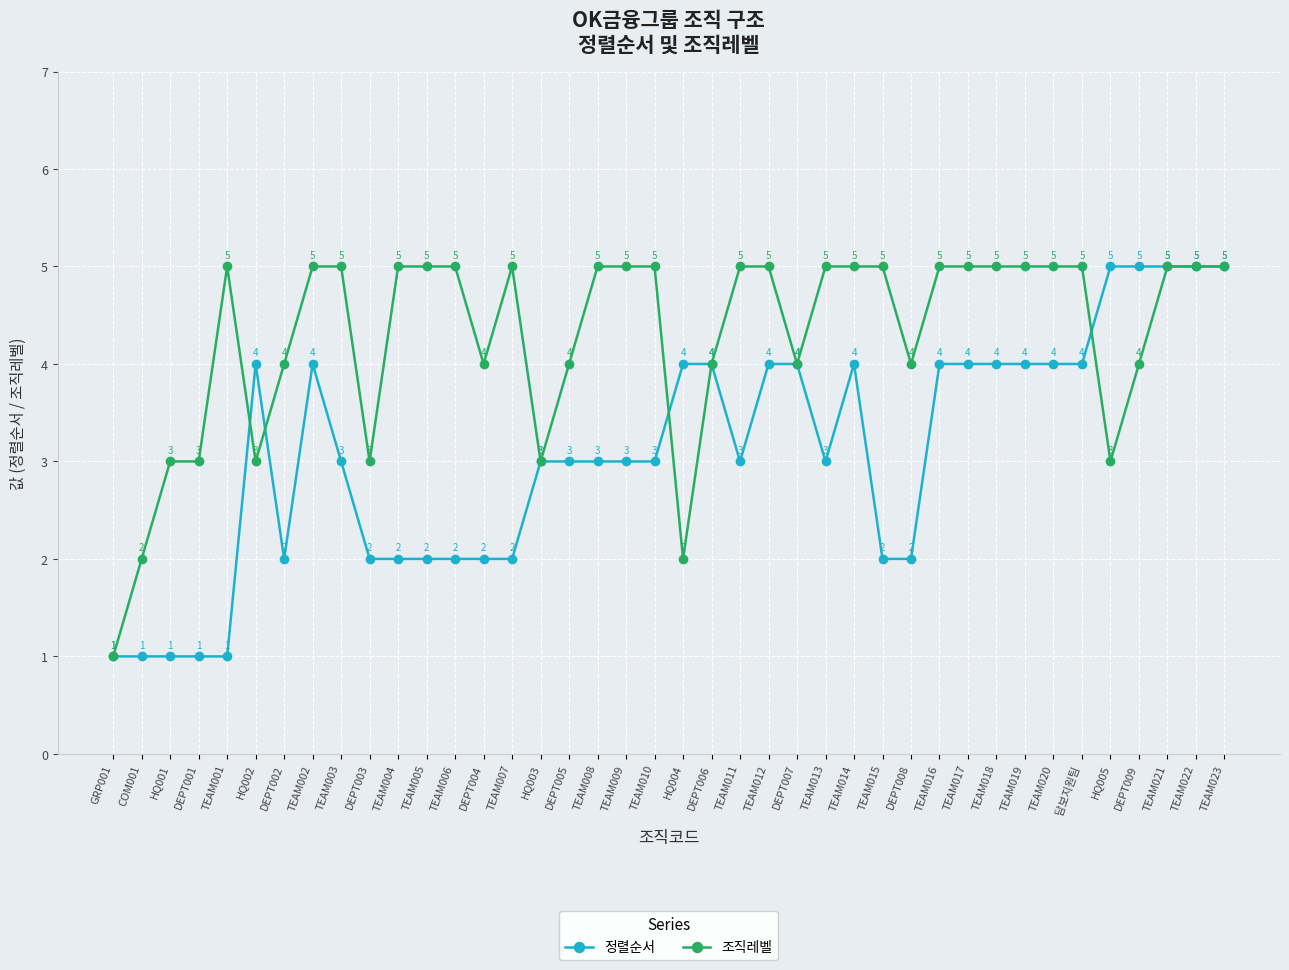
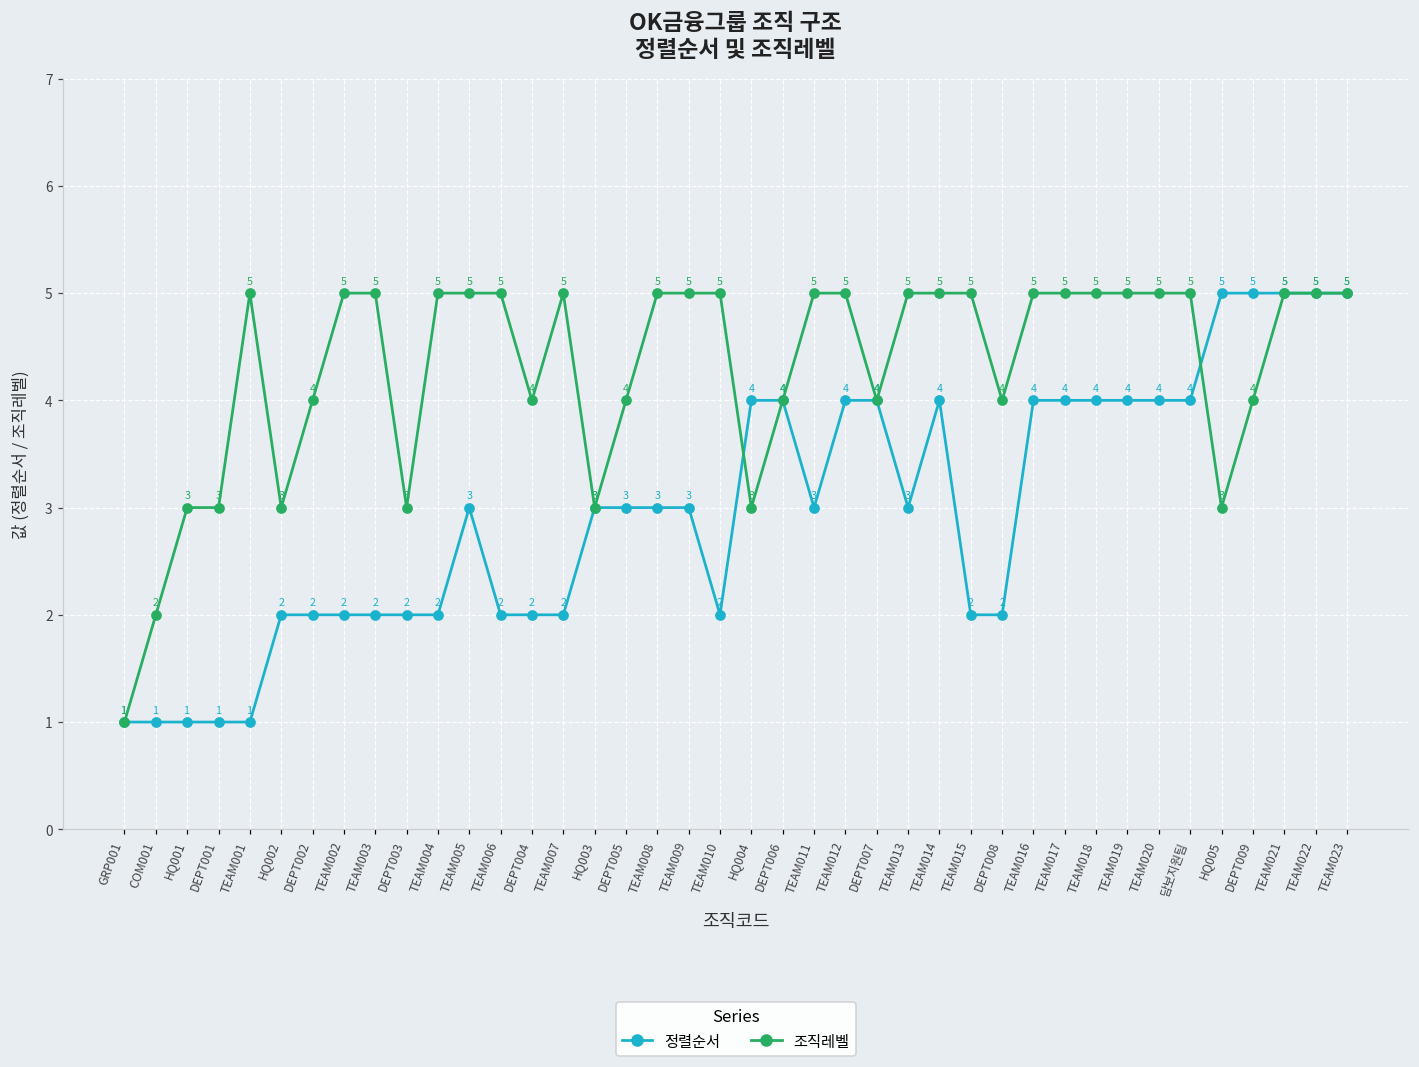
  {
    "정렬순서": {
      "COM001": 1,
      "HQ001": 1,
      "DEPT001": 1,
      "TEAM001": 1,
-     "HQ002": 4,
-     "TEAM002": 4,
-     "TEAM003": 3,
+     "HQ002": 2,
+     "TEAM002": 2,
+     "TEAM003": 2,
      "DEPT003": 2,
      "TEAM004": 2,
-     "TEAM005": 2,
+     "TEAM005": 3,
      "TEAM006": 2,
      "DEPT004": 2,
      "TEAM007": 2,
      "DEPT005": 3,
      "TEAM008": 3,
      "TEAM009": 3,
-     "TEAM010": 3,
+     "TEAM010": 2,
      "HQ004": 4,
      "TEAM011": 3,
      "TEAM012": 4,
      "TEAM013": 3,
      "TEAM014": 4,
      "TEAM015": 2,
      "DEPT008": 2,
      "TEAM016": 4,
      "TEAM017": 4,
      "TEAM018": 4,
      "TEAM019": 4,
      "TEAM020": 4,
      "담보지원팀": 4,
      "HQ005": 5,
      "DEPT009": 5
    },
    "조직레벨": {
-     "HQ004": 2
+     "HQ004": 3
    }
  }
